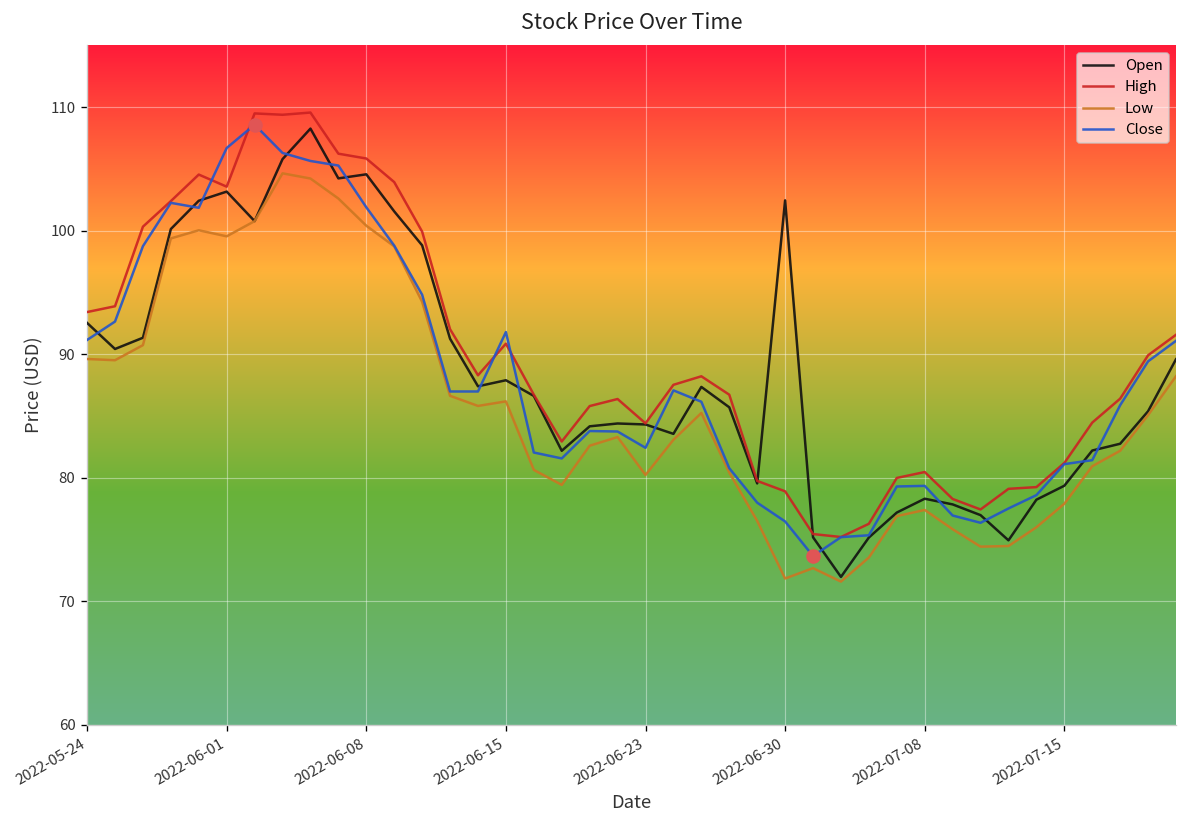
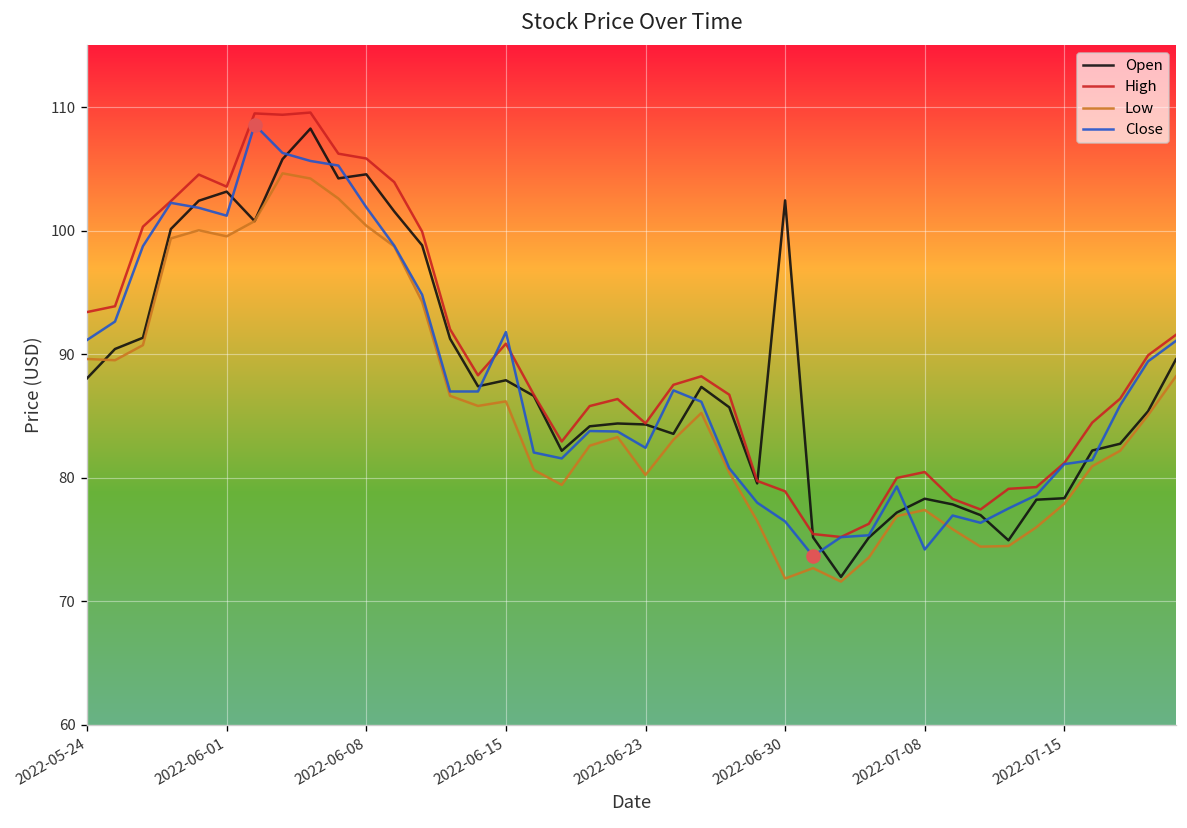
  {
    "Open": {
-     "2022-05-24": 92.5,
+     "2022-05-24": 88.1,
      "2022-06-01": 103.2,
      "2022-06-08": 104.6,
      "2022-06-15": 87.9,
      "2022-06-30": 102.5,
      "2022-07-08": 78.3,
-     "2022-07-15": 79.4
+     "2022-07-15": 78.4
    },
    "High": {
      "2022-05-24": 93.4,
      "2022-06-01": 103.6,
      "2022-06-08": 105.9,
      "2022-06-15": 90.9,
      "2022-06-30": 78.9,
      "2022-07-08": 80.5
    },
    "Low": {
      "2022-05-24": 89.6,
      "2022-06-01": 99.6,
      "2022-06-08": 100.4,
      "2022-06-15": 86.2,
      "2022-06-23": 80.2,
      "2022-06-30": 71.9,
      "2022-07-08": 77.4,
      "2022-07-15": 77.9
    },
    "Close": {
      "2022-05-24": 91.2,
-     "2022-06-01": 106.7,
+     "2022-06-01": 101.2,
      "2022-06-08": 101.9,
      "2022-06-15": 91.8,
      "2022-06-23": 82.4,
      "2022-06-30": 76.5,
-     "2022-07-08": 79.4
+     "2022-07-08": 74.2
    }
  }
